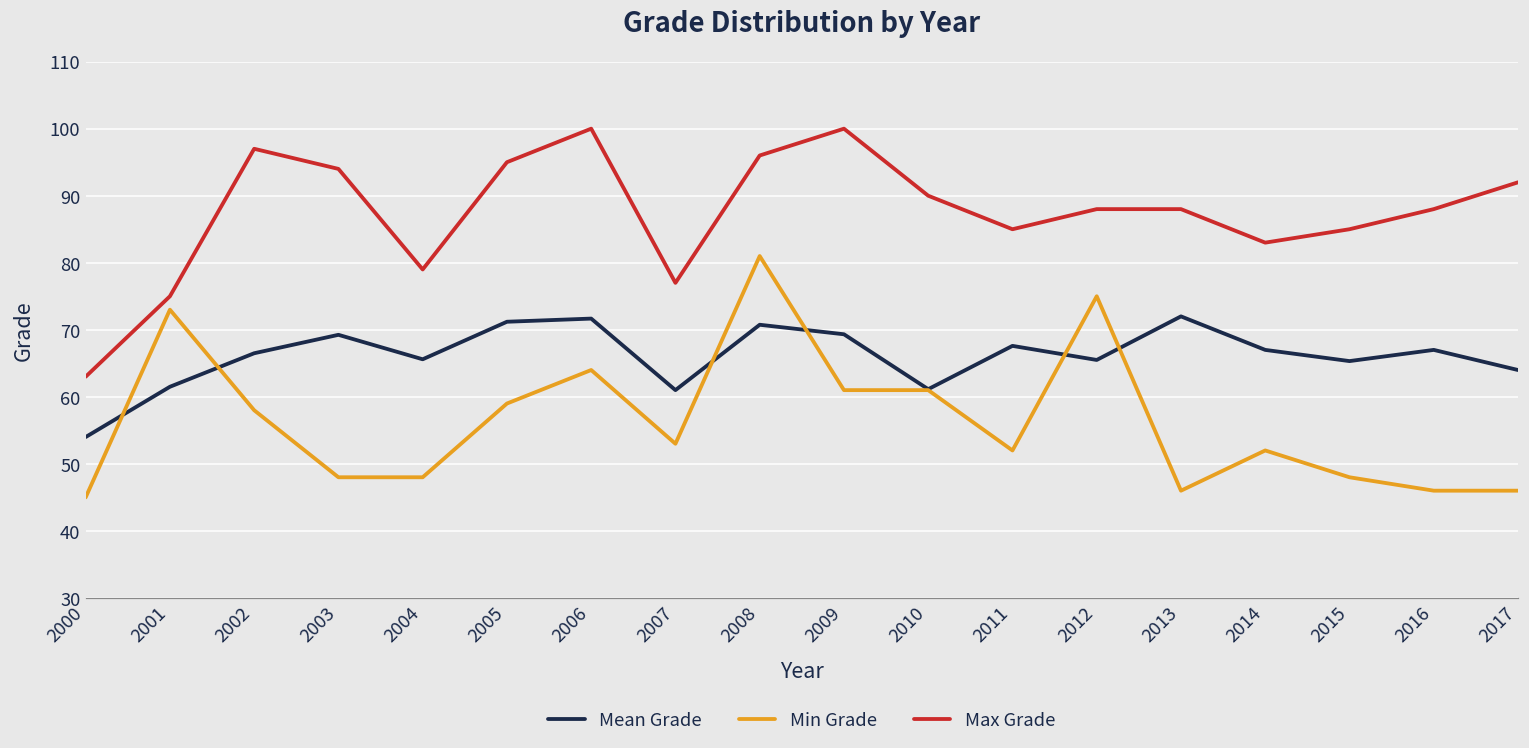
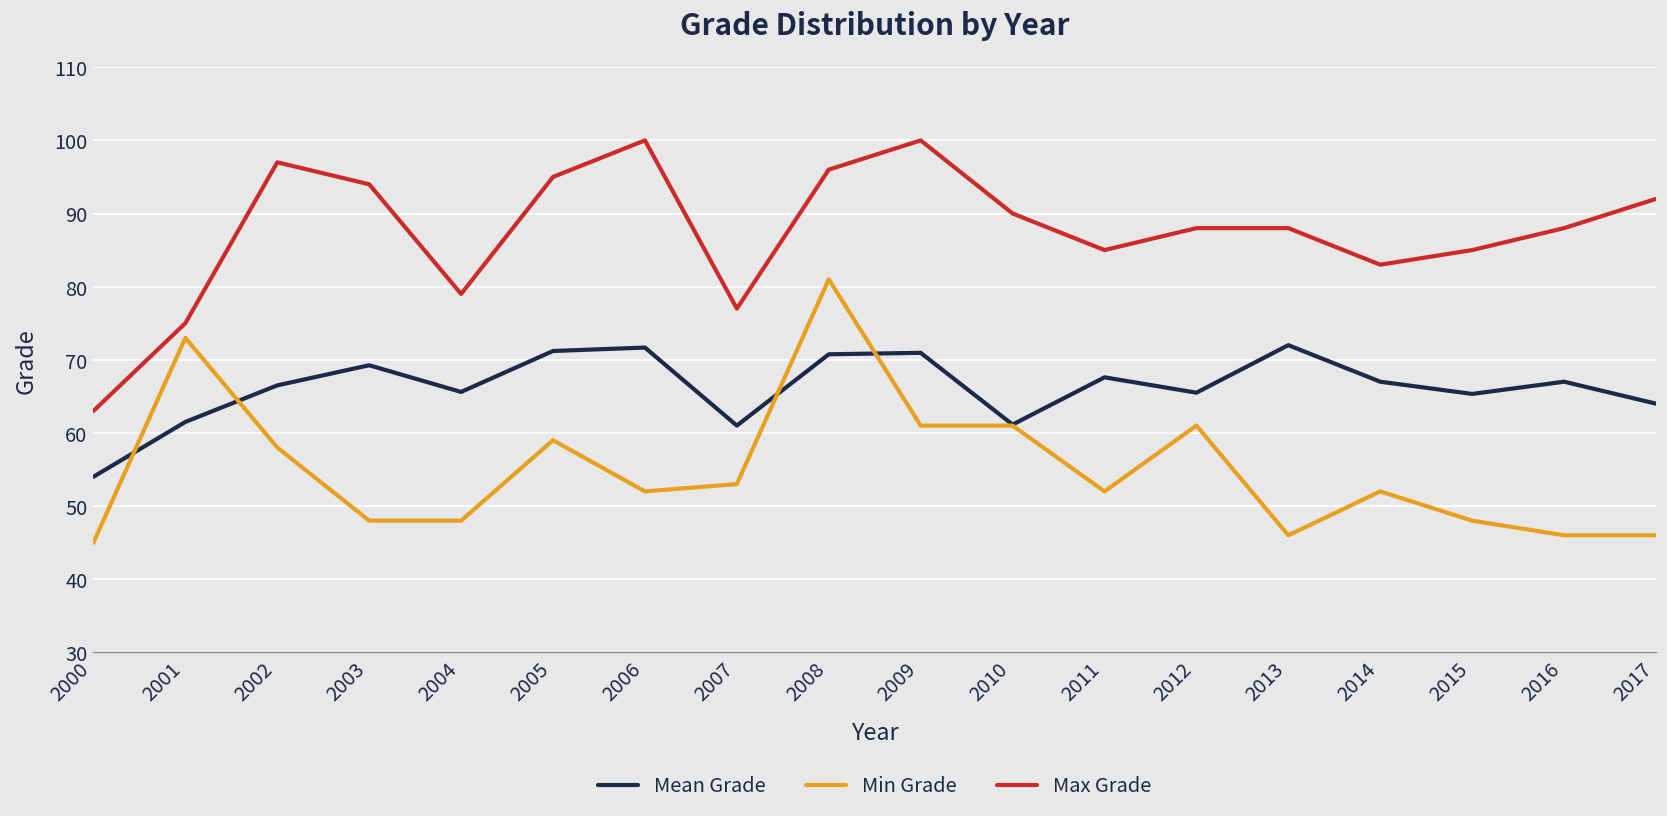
  {
    "Mean Grade": {
      "2000": 54,
      "2001": 62,
      "2002": 67,
      "2003": 69,
      "2004": 66,
      "2005": 71,
      "2006": 72,
      "2007": 61,
      "2008": 71,
-     "2009": 69,
+     "2009": 71,
      "2011": 68,
      "2012": 66,
      "2013": 72,
      "2014": 67,
      "2015": 65,
      "2016": 67,
      "2017": 64
    },
    "Min Grade": {
      "2000": 45,
      "2001": 73,
      "2002": 58,
      "2003": 48,
      "2004": 48,
      "2005": 59,
-     "2006": 64,
+     "2006": 52,
      "2007": 53,
      "2008": 81,
      "2009": 61,
      "2011": 52,
-     "2012": 75,
+     "2012": 61,
      "2013": 46,
      "2014": 52,
      "2015": 48,
      "2016": 46,
      "2017": 46
    },
    "Max Grade": {
      "2000": 63,
      "2001": 75,
      "2002": 97,
      "2003": 94,
      "2004": 79,
      "2005": 95,
      "2006": 100,
      "2007": 77,
      "2008": 96,
      "2009": 100,
      "2010": 90,
      "2011": 85,
      "2012": 88,
      "2013": 88,
      "2014": 83,
      "2015": 85,
      "2016": 88,
      "2017": 92
    }
  }
